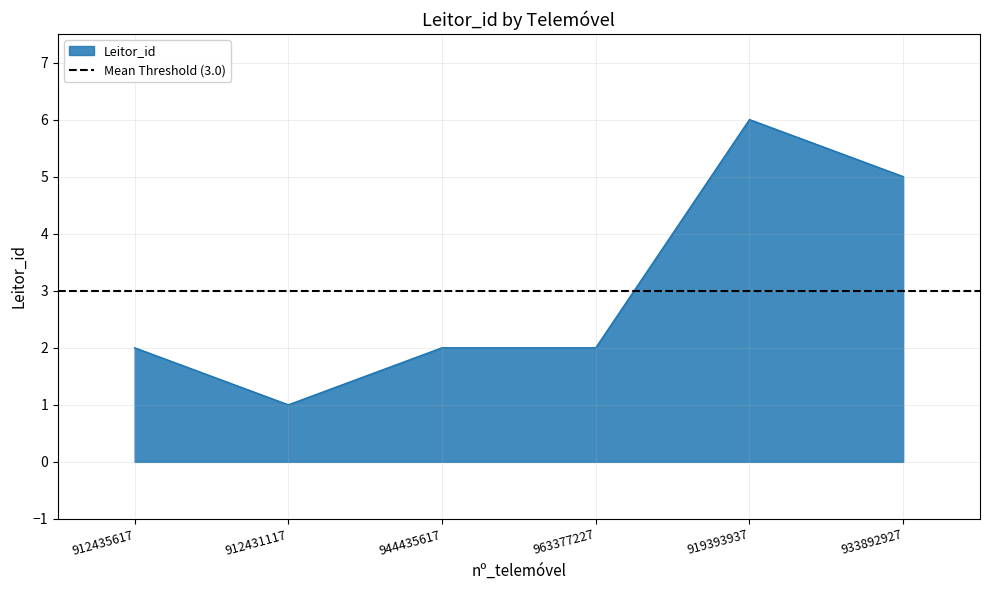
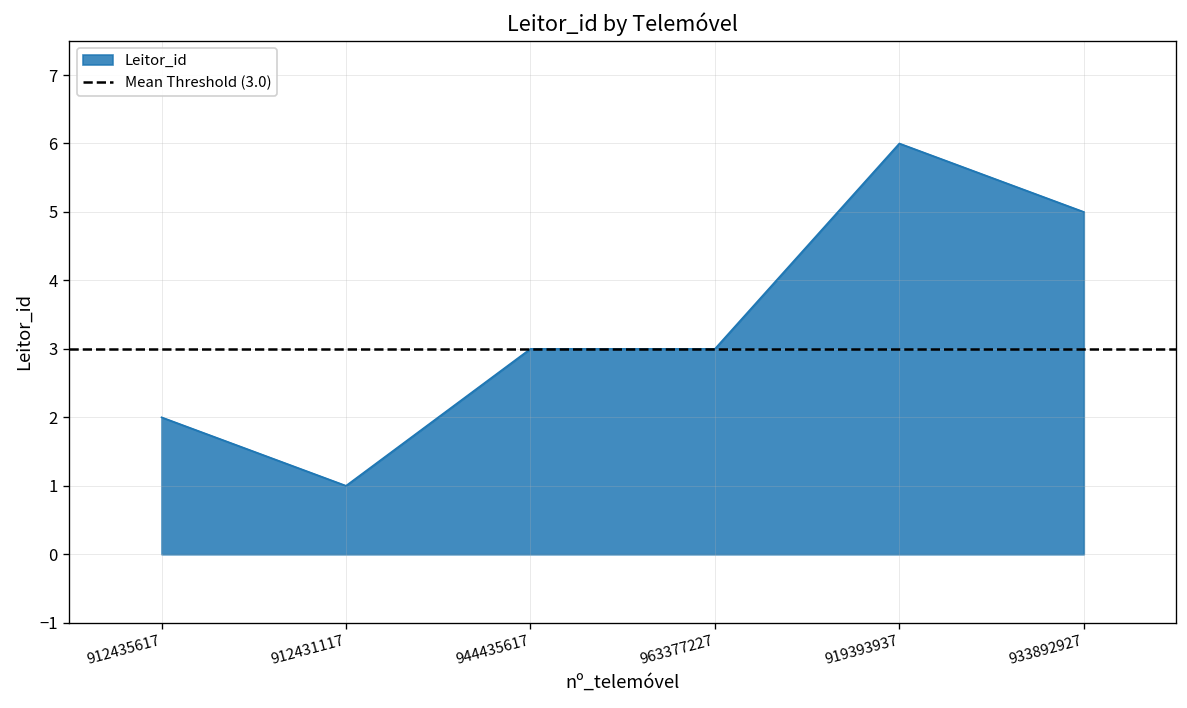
  {
    "912435617": 2,
    "912431117": 1,
-   "944435617": 2,
-   "963377227": 2,
+   "944435617": 3,
+   "963377227": 3,
    "919393937": 6,
    "933892927": 5
  }
